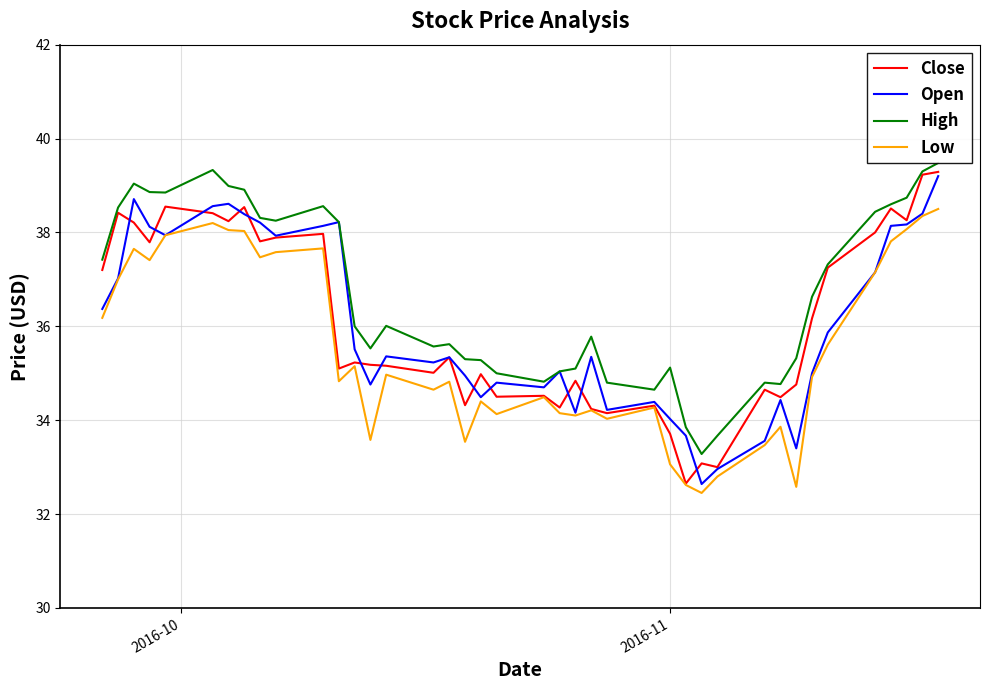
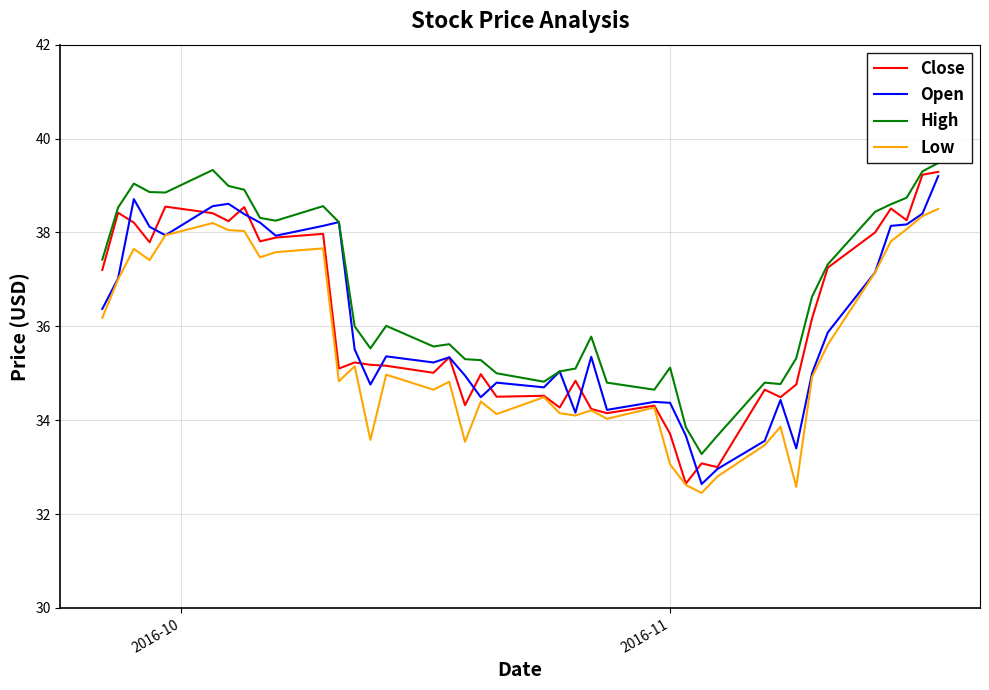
  {
    "Close": {
      "2016-11": 33.7
    },
    "Open": {
-     "2016-11": 34.0
+     "2016-11": 34.4
    },
    "High": {
      "2016-11": 35.1
    },
    "Low": {
      "2016-11": 33.1
    }
  }
